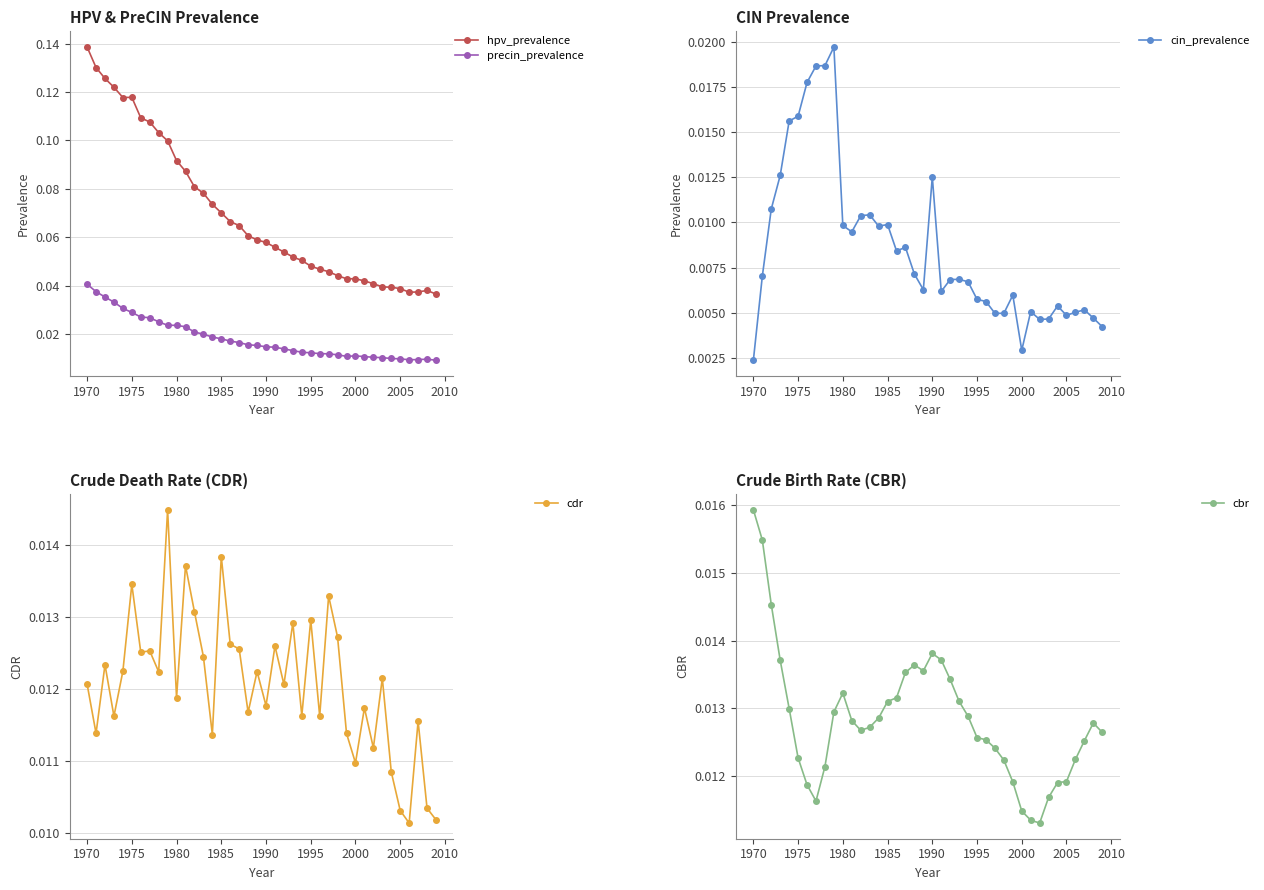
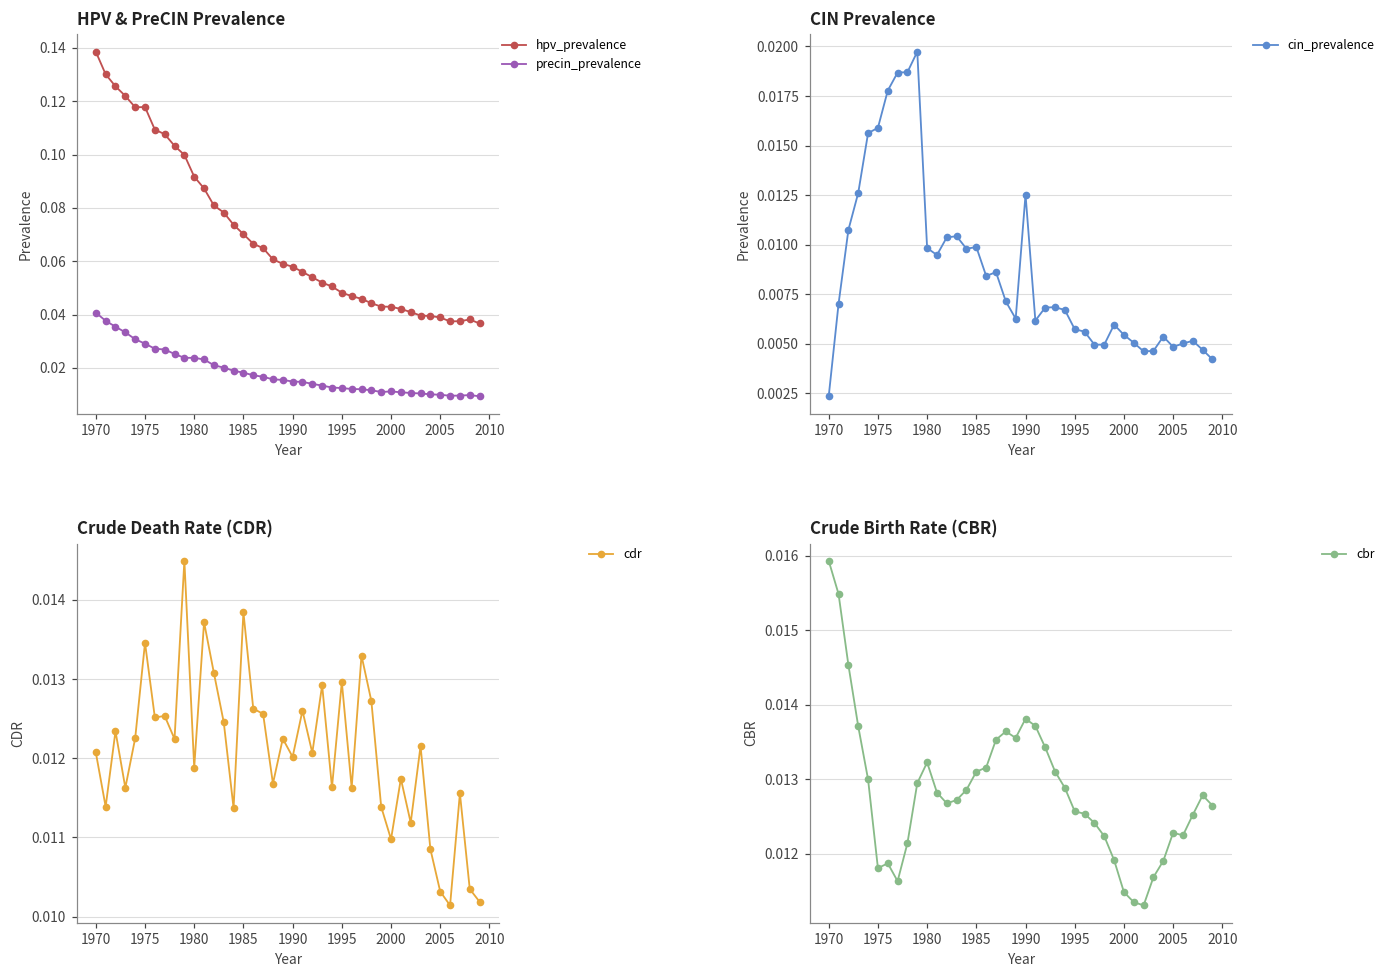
  {
    "HPV & PreCIN Prevalence": {
      "hpv_prevalence": {
        "1970": 0.139,
        "1975": 0.118,
        "1980": 0.092,
        "1985": 0.070,
        "1990": 0.058,
        "1995": 0.048,
        "2000": 0.043,
        "2005": 0.039
      },
      "precin_prevalence": {
        "1970": 0.041,
        "1975": 0.029,
        "1980": 0.024,
        "1985": 0.018,
        "1990": 0.015,
        "1995": 0.012,
        "2000": 0.011,
        "2005": 0.010
      }
    },
    "CIN Prevalence": {
      "1970": 0.0024,
      "1975": 0.0159,
      "1980": 0.0098,
      "1985": 0.0099,
      "1990": 0.0125,
      "1995": 0.0057,
-     "2000": 0.0029,
+     "2000": 0.0055,
      "2005": 0.0048
    },
    "Crude Death Rate (CDR)": {
      "1970": 0.0121,
      "1975": 0.0135,
      "1980": 0.0119,
      "1985": 0.0138,
-     "1990": 0.0118,
+     "1990": 0.0120,
      "1995": 0.0130,
      "2000": 0.0110,
      "2005": 0.0103
    },
    "Crude Birth Rate (CBR)": {
      "1970": 0.0159,
-     "1975": 0.0123,
+     "1975": 0.0118,
      "1980": 0.0132,
      "1985": 0.0131,
      "1990": 0.0138,
      "1995": 0.0126,
      "2000": 0.0115,
-     "2005": 0.0119
+     "2005": 0.0123
    }
  }
